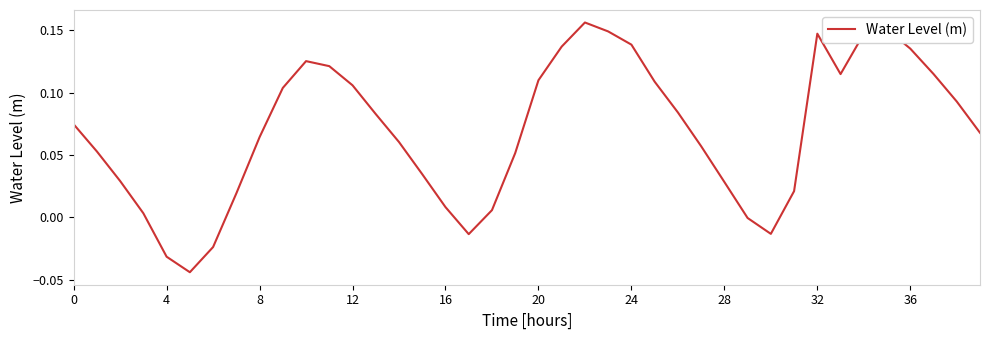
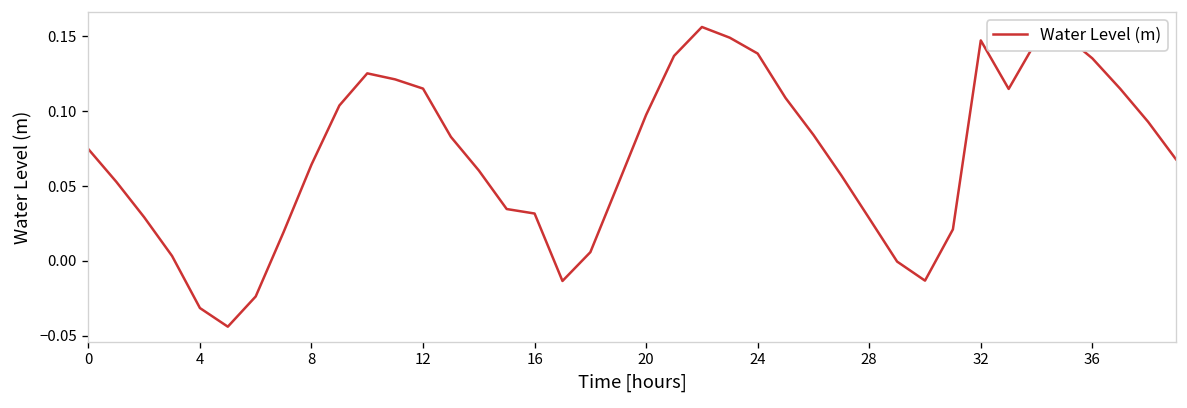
  {
    "0": 0.075,
    "4": -0.032,
    "8": 0.064,
-   "12": 0.106,
-   "16": 0.008,
-   "20": 0.110,
+   "12": 0.115,
+   "16": 0.032,
+   "20": 0.098,
    "24": 0.139,
    "28": 0.028,
    "32": 0.147,
    "36": 0.135
  }
